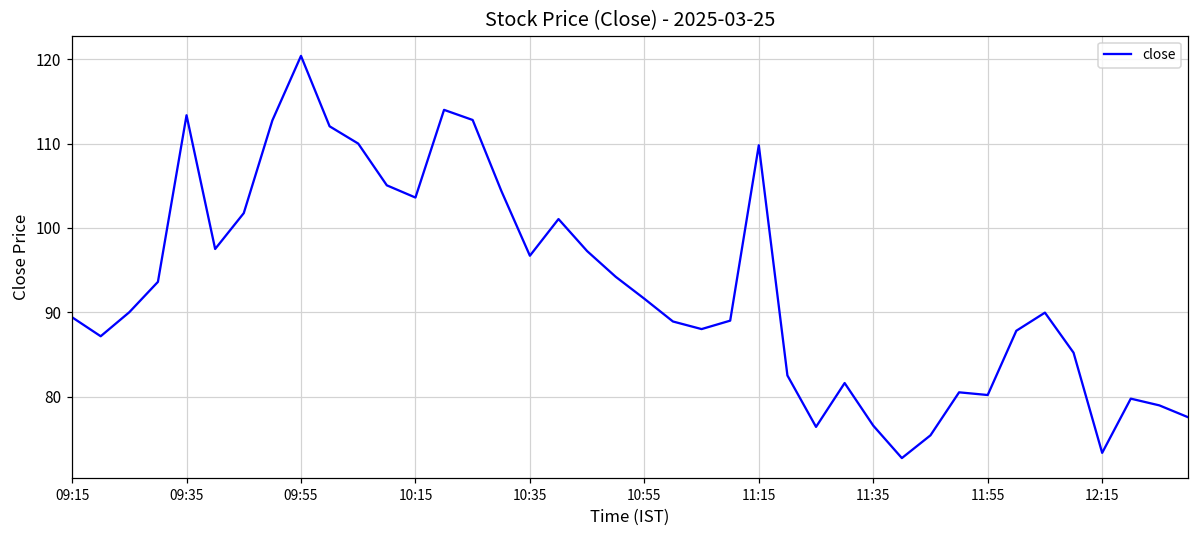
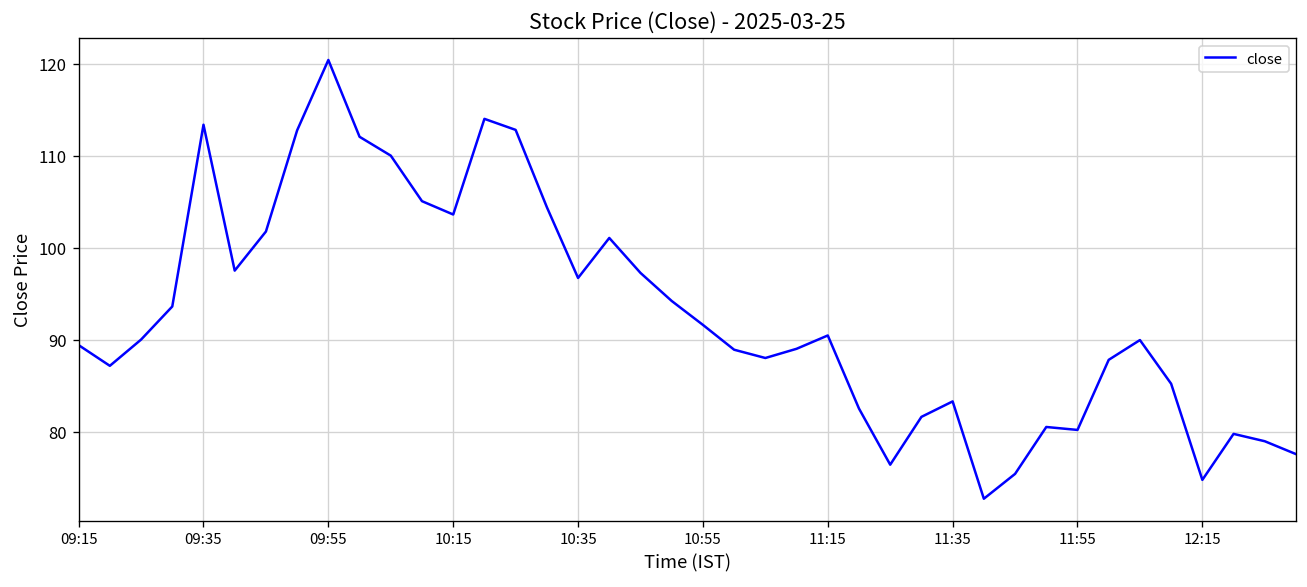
  {
    "09:15": 89,
    "09:35": 113,
    "09:55": 120,
    "10:15": 104,
    "10:35": 97,
    "10:55": 92,
-   "11:15": 110,
-   "11:35": 77,
+   "11:15": 90,
+   "11:35": 83,
    "11:55": 80,
-   "12:15": 73
+   "12:15": 75
  }
